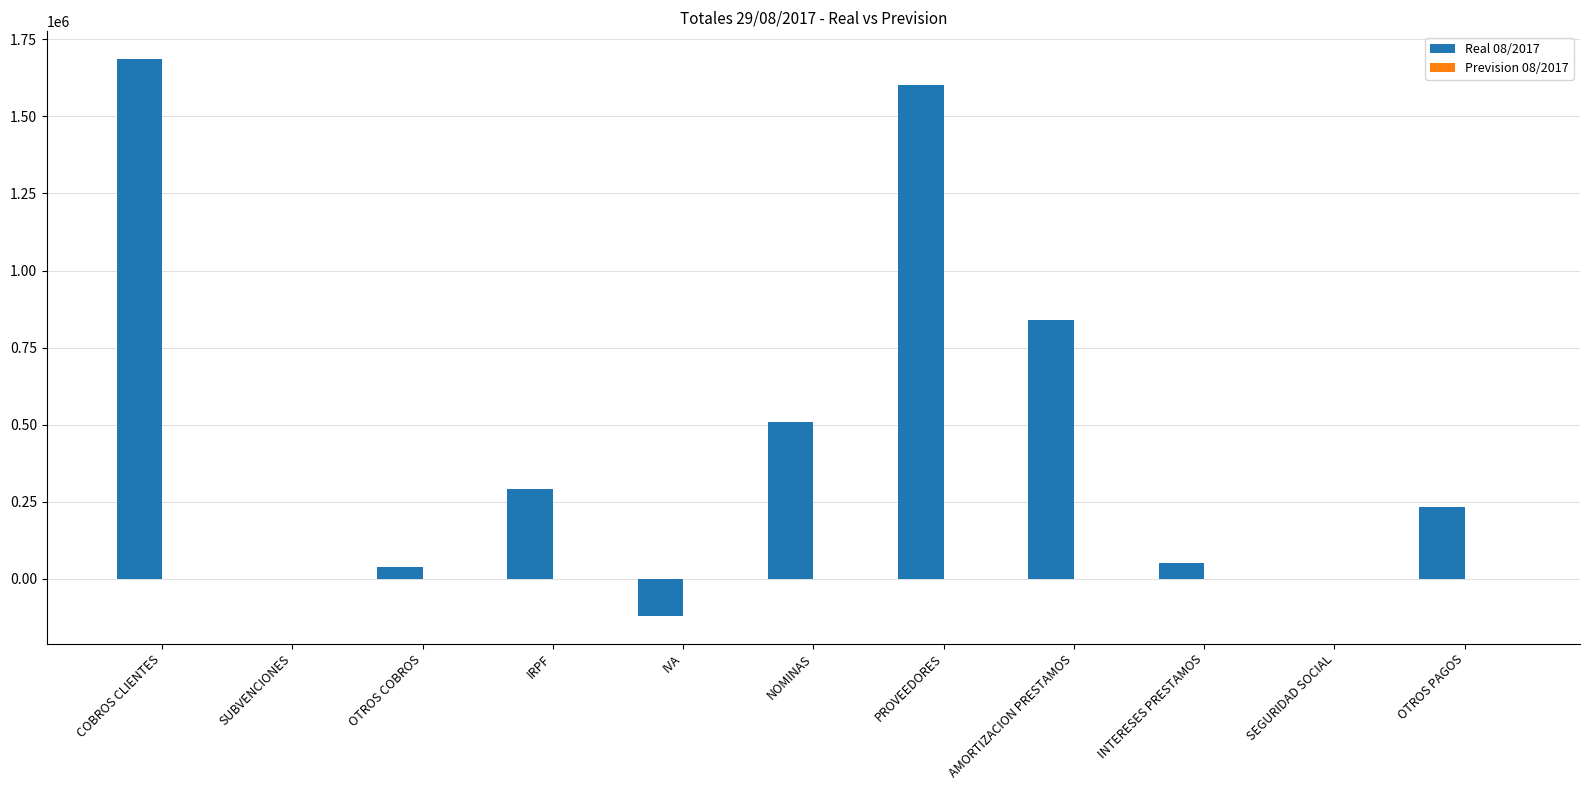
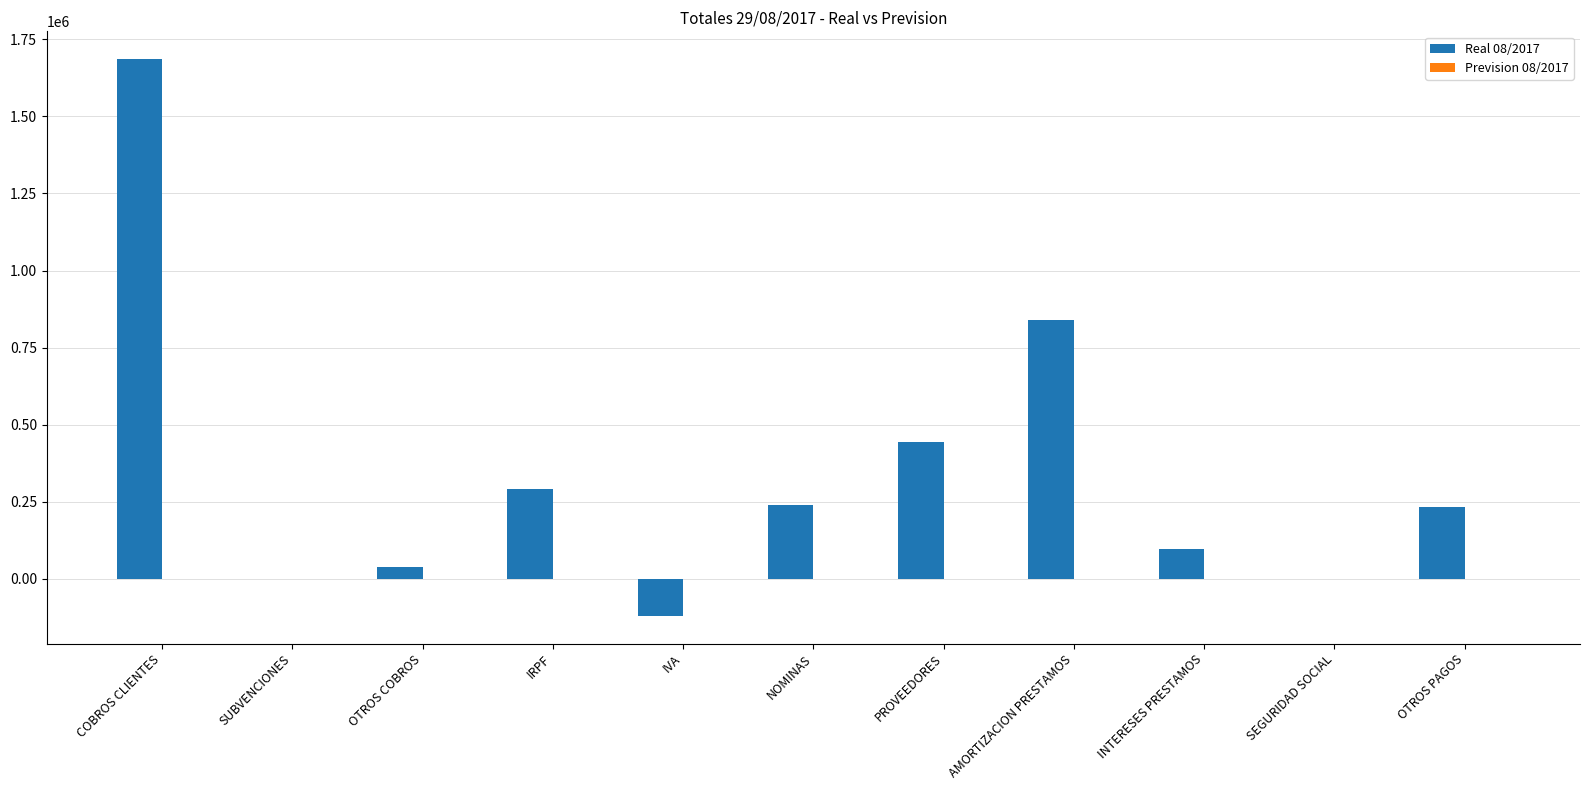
  {
    "Real 08/2017": {
      "COBROS CLIENTES": 1690000,
      "SUBVENCIONES": 0,
      "OTROS COBROS": 40000,
      "IRPF": 290000,
      "IVA": -120000,
-     "NOMINAS": 510000,
-     "PROVEEDORES": 1600000,
+     "NOMINAS": 240000,
+     "PROVEEDORES": 440000,
      "AMORTIZACION PRESTAMOS": 840000,
-     "INTERESES PRESTAMOS": 50000,
+     "INTERESES PRESTAMOS": 100000,
      "SEGURIDAD SOCIAL": 0,
      "OTROS PAGOS": 230000
    },
    "Prevision 08/2017": {
      "COBROS CLIENTES": 0,
      "SUBVENCIONES": 0,
      "OTROS COBROS": 0,
      "IRPF": 0,
      "IVA": 0,
      "NOMINAS": 0,
      "PROVEEDORES": 0,
      "AMORTIZACION PRESTAMOS": 0,
      "INTERESES PRESTAMOS": 0,
      "SEGURIDAD SOCIAL": 0,
      "OTROS PAGOS": 0
    }
  }
